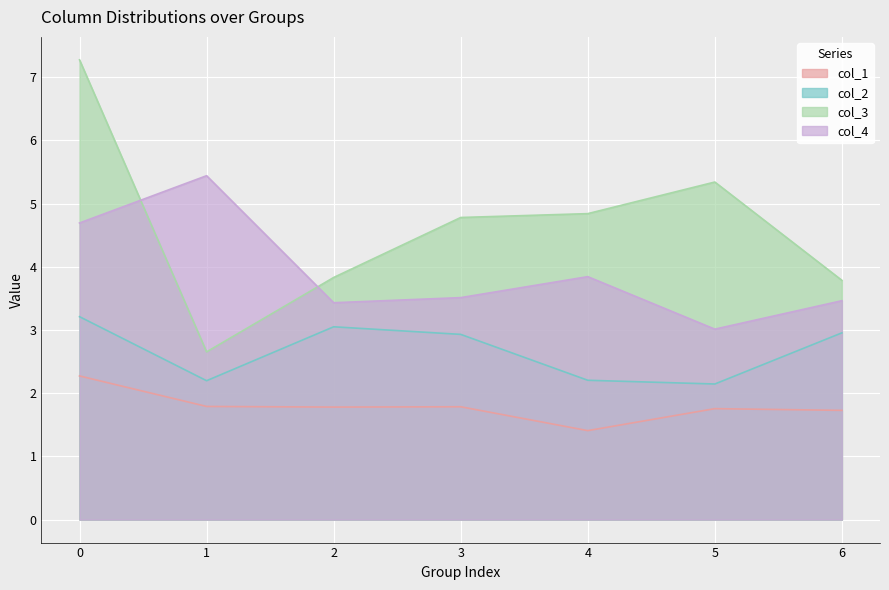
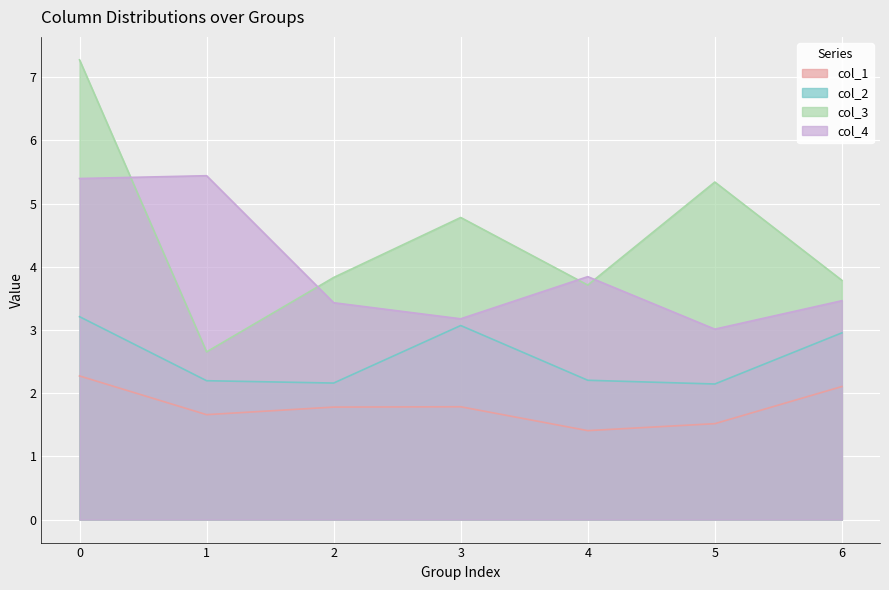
  {
    "col_1": {
      "0": 2.3,
-     "1": 1.8,
+     "1": 1.7,
      "2": 1.8,
      "3": 1.8,
      "4": 1.4,
-     "5": 1.8,
-     "6": 1.7
+     "5": 1.5,
+     "6": 2.1
    },
    "col_2": {
      "0": 3.2,
      "1": 2.2,
-     "2": 3.1,
-     "3": 2.9,
+     "2": 2.2,
+     "3": 3.1,
      "4": 2.2,
      "5": 2.1,
      "6": 3.0
    },
    "col_3": {
      "0": 7.3,
      "1": 2.7,
      "2": 3.8,
      "3": 4.8,
-     "4": 4.8,
+     "4": 3.7,
      "5": 5.3,
      "6": 3.8
    },
    "col_4": {
-     "0": 4.7,
+     "0": 5.4,
      "1": 5.4,
      "2": 3.4,
-     "3": 3.5,
+     "3": 3.2,
      "4": 3.8,
      "5": 3.0,
      "6": 3.5
    }
  }
